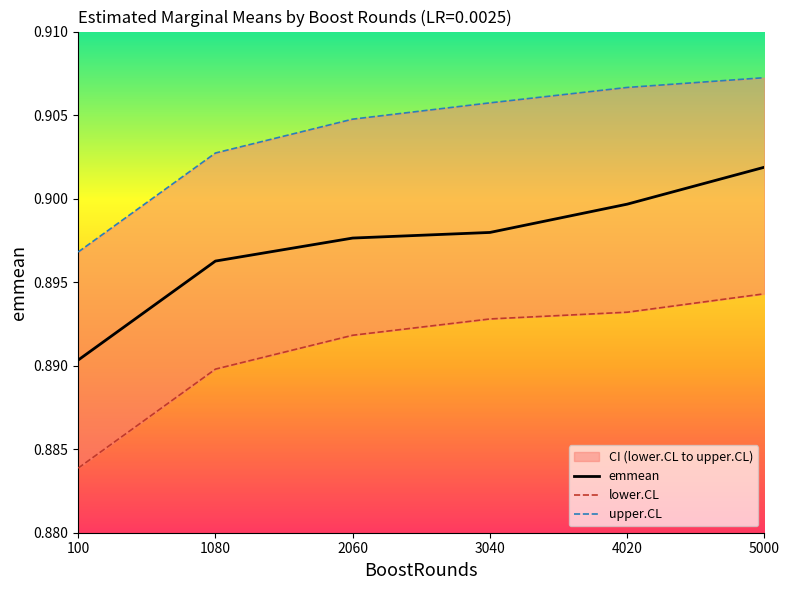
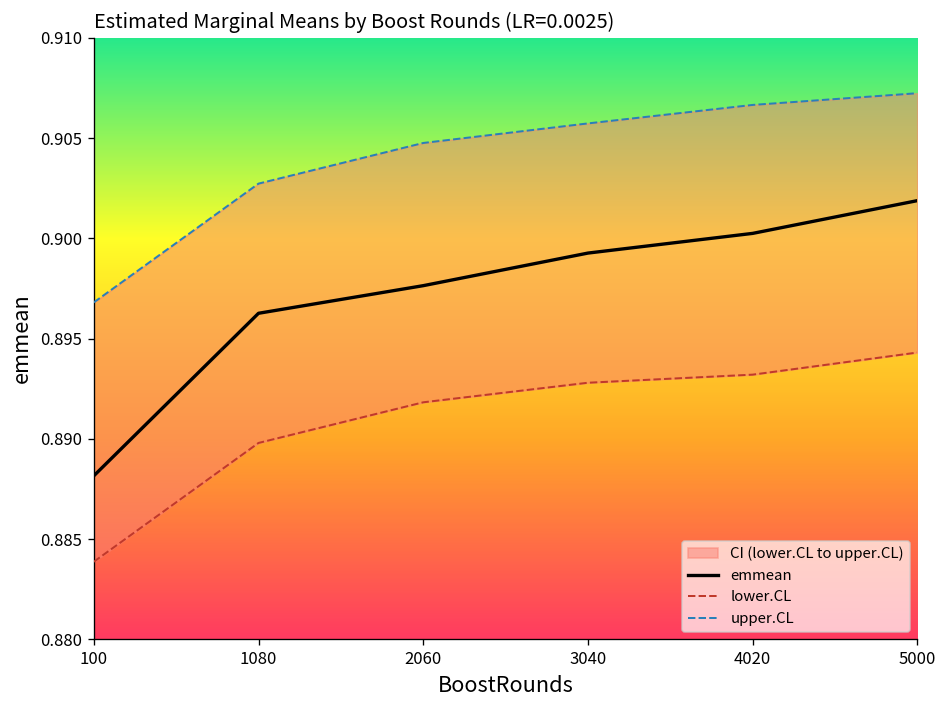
  {
    "emmean": {
-     "100": 0.8903,
+     "100": 0.8882,
      "1080": 0.8963,
      "2060": 0.8976,
-     "3040": 0.8980,
-     "4020": 0.8997,
+     "3040": 0.8993,
+     "4020": 0.9002,
      "5000": 0.9019
    },
    "lower.CL": {
      "100": 0.8839,
      "1080": 0.8898,
      "2060": 0.8918,
      "3040": 0.8928,
      "4020": 0.8932,
      "5000": 0.8943
    },
    "CI (lower.CL to upper.CL)": {
      "100": 0.8968,
      "1080": 0.9027,
      "2060": 0.9048,
      "3040": 0.9057,
      "4020": 0.9067,
      "5000": 0.9072
    }
  }
